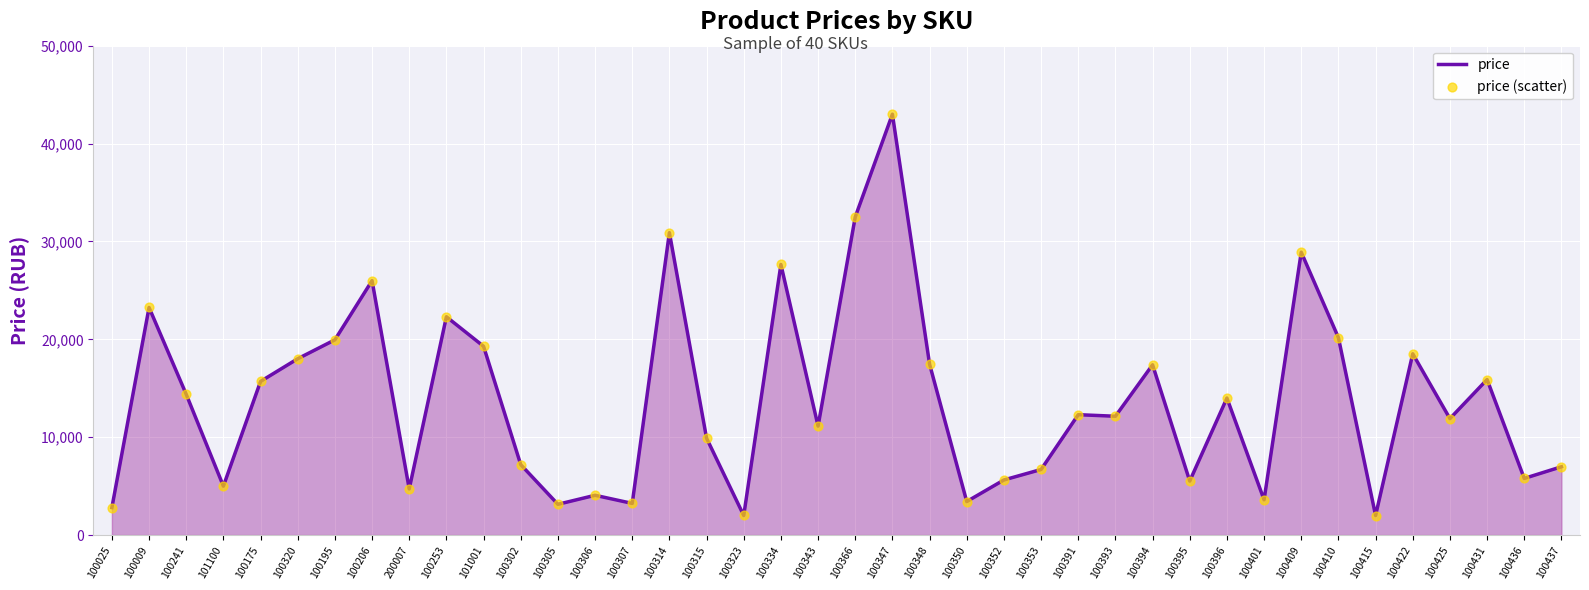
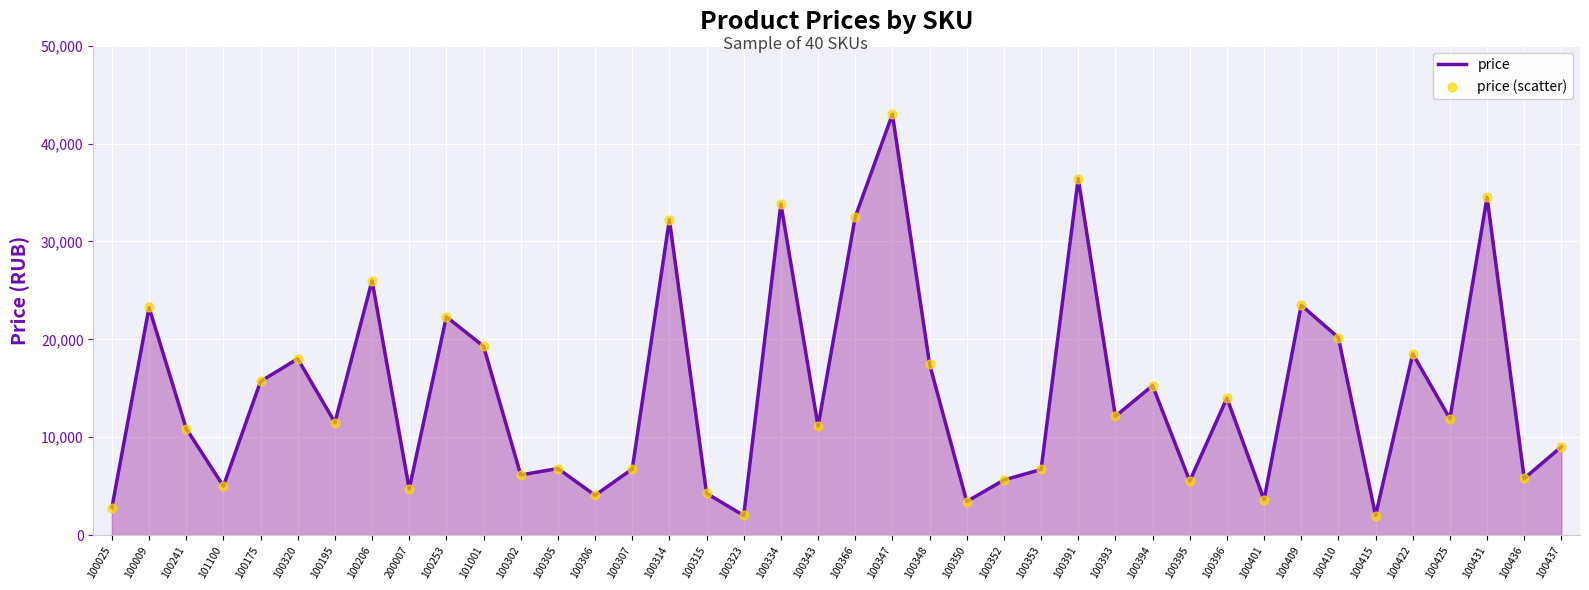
  {
    "100025": "3,000",
    "100009": "23,000",
-   "100241": "14,000",
+   "100241": "11,000",
    "101100": "5,000",
    "100175": "16,000",
    "100320": "18,000",
-   "100195": "20,000",
+   "100195": "12,000",
    "100206": "26,000",
    "200007": "5,000",
    "100253": "22,000",
    "101001": "19,000",
-   "100302": "7,000",
-   "100305": "3,000",
+   "100302": "6,000",
+   "100305": "7,000",
    "100306": "4,000",
-   "100307": "3,000",
-   "100314": "31,000",
-   "100315": "10,000",
+   "100307": "7,000",
+   "100314": "32,000",
+   "100315": "4,000",
    "100323": "2,000",
-   "100334": "28,000",
+   "100334": "34,000",
    "100343": "11,000",
    "100366": "33,000",
    "100347": "43,000",
    "100348": "17,000",
    "100350": "3,000",
    "100352": "6,000",
    "100353": "7,000",
-   "100391": "12,000",
+   "100391": "36,000",
    "100393": "12,000",
-   "100394": "17,000",
+   "100394": "15,000",
    "100395": "6,000",
    "100396": "14,000",
    "100401": "4,000",
-   "100409": "29,000",
+   "100409": "23,000",
    "100410": "20,000",
    "100415": "2,000",
    "100422": "19,000",
    "100425": "12,000",
-   "100431": "16,000",
+   "100431": "35,000",
    "100436": "6,000",
-   "100437": "7,000"
+   "100437": "9,000"
  }
